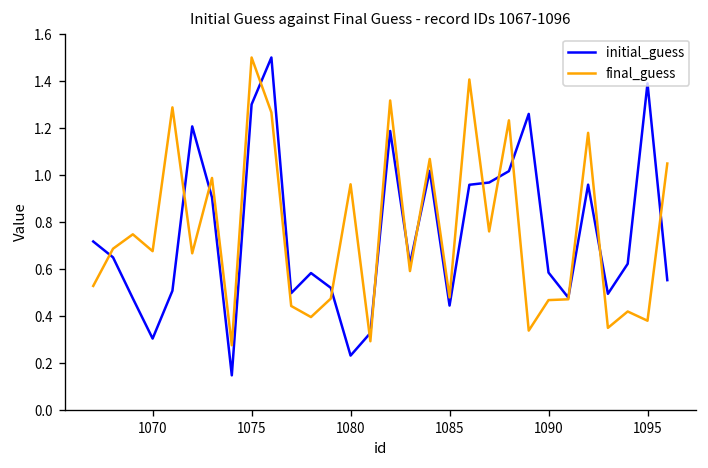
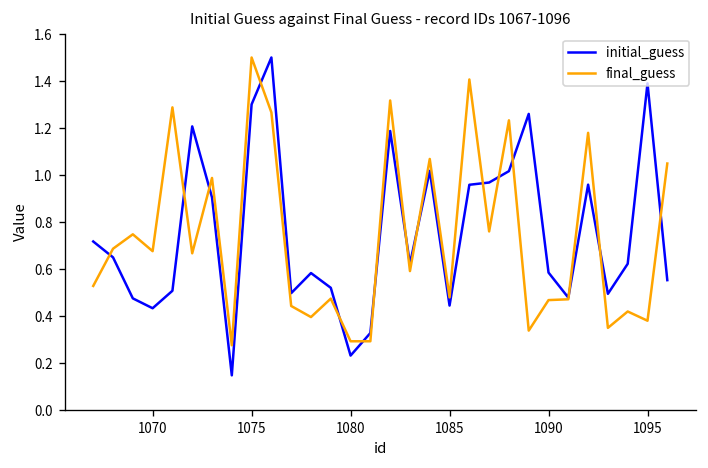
  {
    "initial_guess": {
-     "1070": 0.30,
+     "1070": 0.43,
      "1075": 1.30,
      "1080": 0.23,
      "1085": 0.44,
      "1090": 0.58,
      "1095": 1.39
    },
    "final_guess": {
      "1070": 0.68,
      "1075": 1.50,
-     "1080": 0.96,
+     "1080": 0.29,
      "1085": 0.48,
      "1090": 0.47,
      "1095": 0.38
    }
  }
